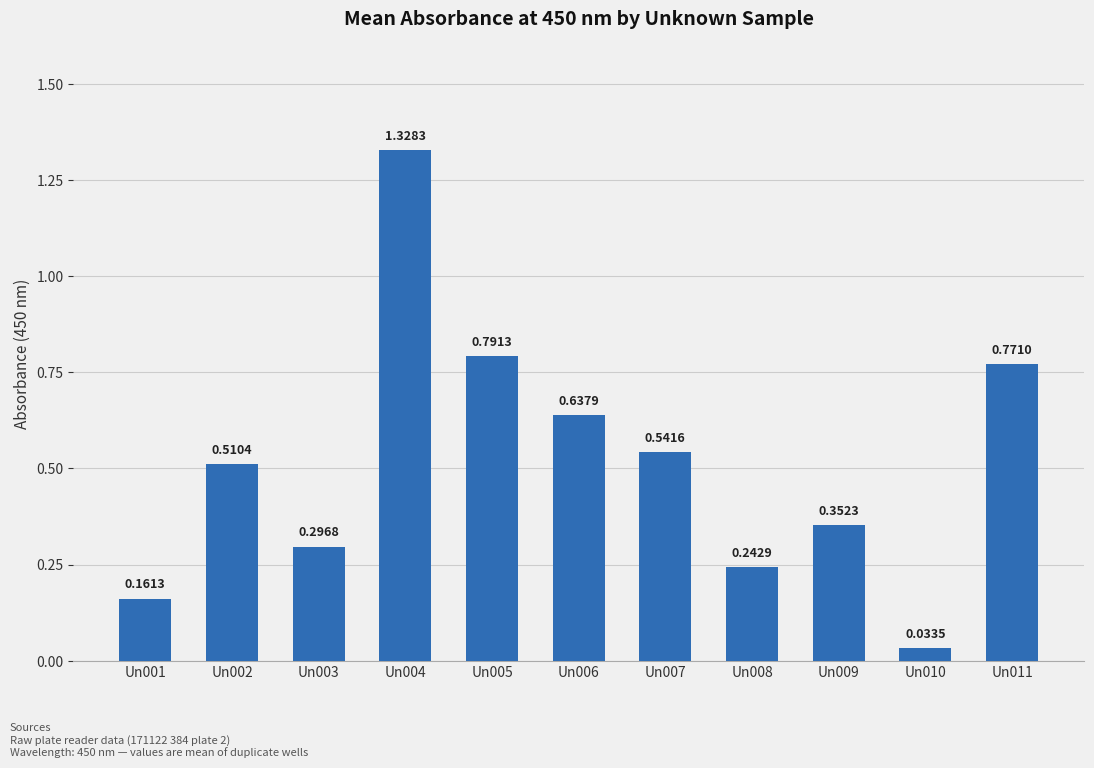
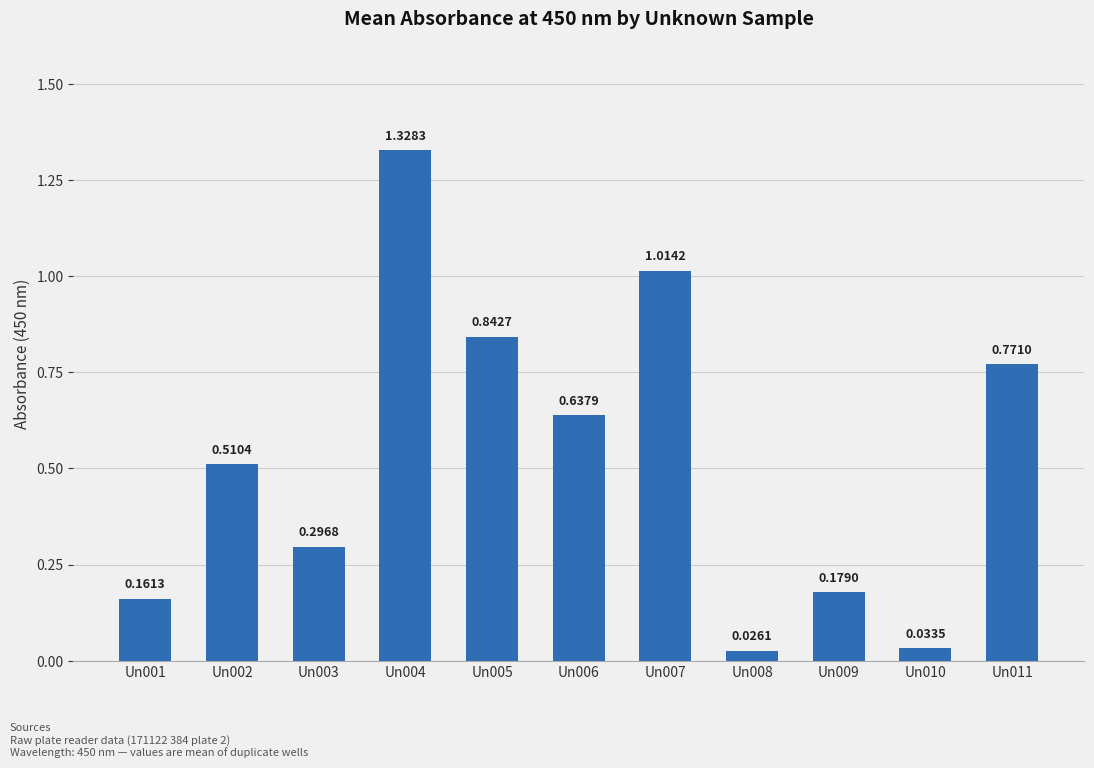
  {
    "Un001": 0.1613,
    "Un002": 0.5104,
    "Un003": 0.2968,
    "Un004": 1.3283,
-   "Un005": 0.7913,
+   "Un005": 0.8427,
    "Un006": 0.6379,
-   "Un007": 0.5416,
-   "Un008": 0.2429,
-   "Un009": 0.3523,
+   "Un007": 1.0142,
+   "Un008": 0.0261,
+   "Un009": 0.1790,
    "Un010": 0.0335,
    "Un011": 0.7710
  }
